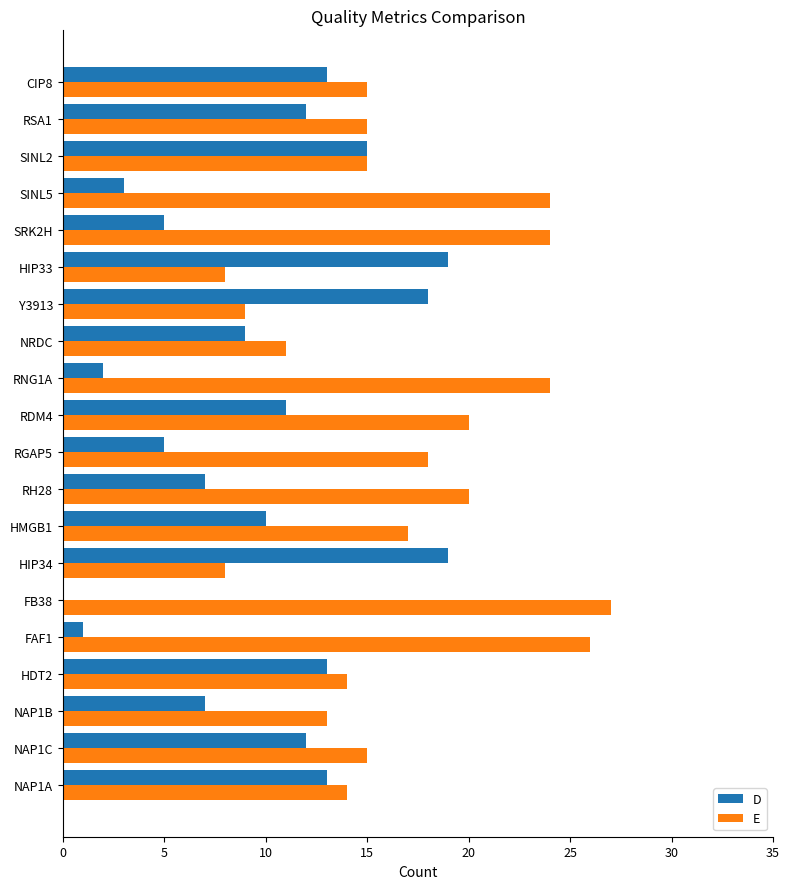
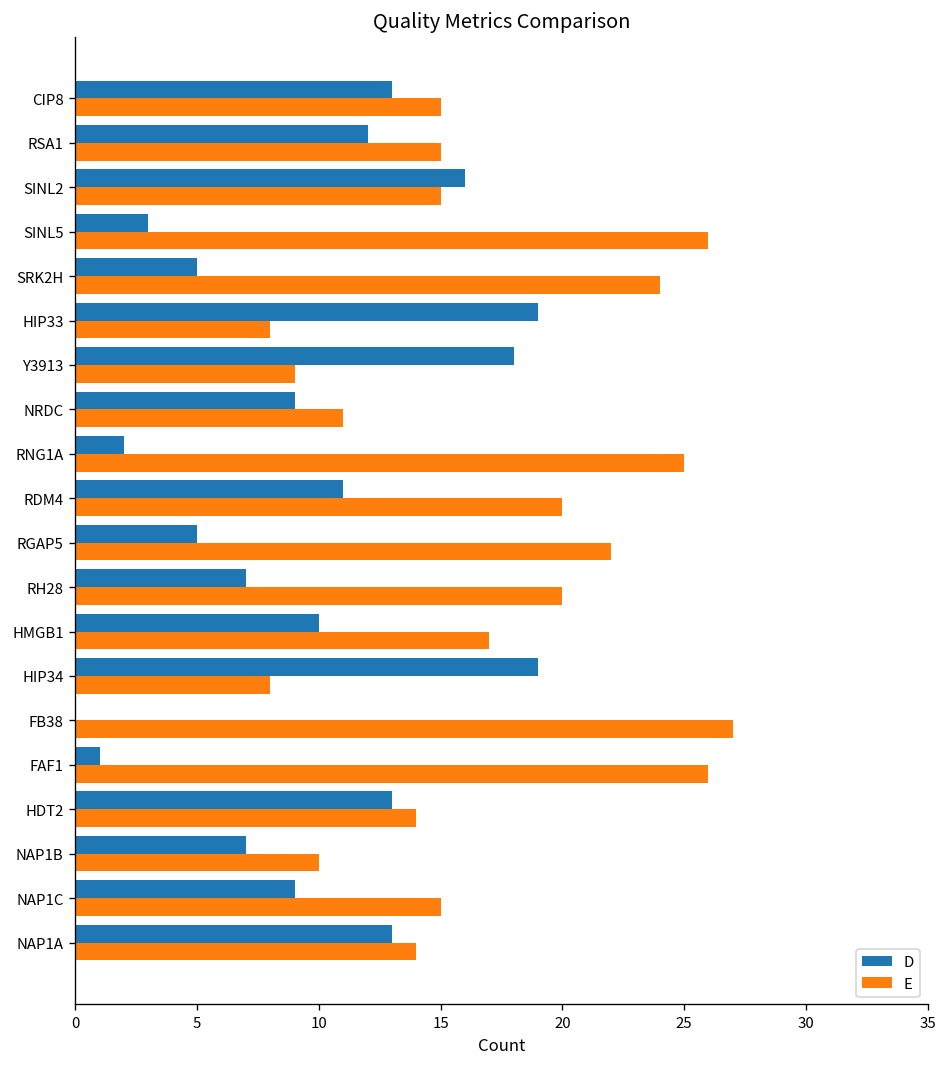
  {
    "D": {
      "CIP8": 13,
      "RSA1": 12,
-     "SINL2": 15,
+     "SINL2": 16,
      "SINL5": 3,
      "SRK2H": 5,
      "HIP33": 19,
      "Y3913": 18,
      "NRDC": 9,
      "RNG1A": 2,
      "RDM4": 11,
      "RGAP5": 5,
      "RH28": 7,
      "HMGB1": 10,
      "HIP34": 19,
      "FB38": 0,
      "FAF1": 1,
      "HDT2": 13,
      "NAP1B": 7,
-     "NAP1C": 12,
+     "NAP1C": 9,
      "NAP1A": 13
    },
    "E": {
      "CIP8": 15,
      "RSA1": 15,
      "SINL2": 15,
-     "SINL5": 24,
+     "SINL5": 26,
      "SRK2H": 24,
      "HIP33": 8,
      "Y3913": 9,
      "NRDC": 11,
-     "RNG1A": 24,
+     "RNG1A": 25,
      "RDM4": 20,
-     "RGAP5": 18,
+     "RGAP5": 22,
      "RH28": 20,
      "HMGB1": 17,
      "HIP34": 8,
      "FB38": 27,
      "FAF1": 26,
      "HDT2": 14,
-     "NAP1B": 13,
+     "NAP1B": 10,
      "NAP1C": 15,
      "NAP1A": 14
    }
  }
